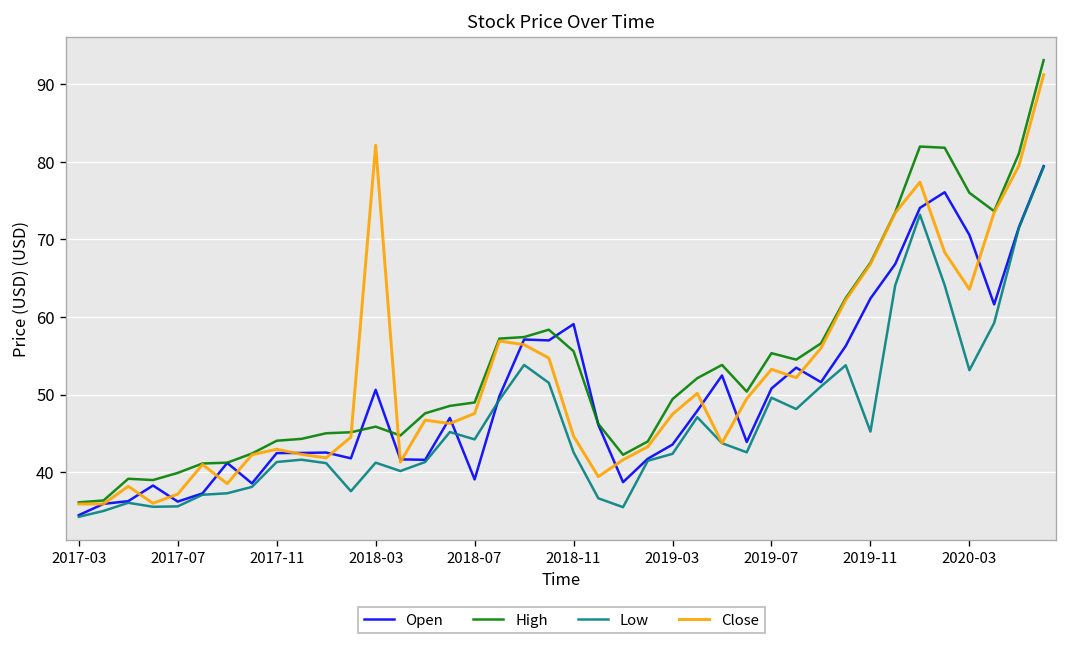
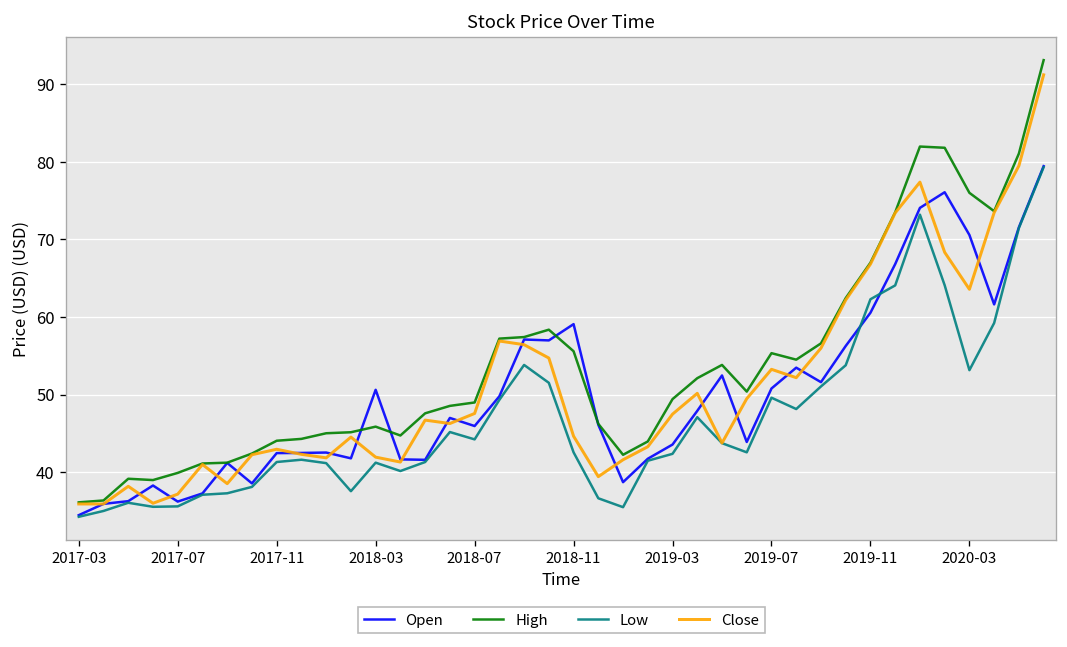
  {
    "Open": {
      "2017-07": 36,
      "2017-11": 42,
      "2018-03": 51,
-     "2018-07": 39,
+     "2018-07": 46,
      "2018-11": 59,
      "2019-03": 44,
      "2019-07": 51,
-     "2019-11": 62,
+     "2019-11": 61,
      "2020-03": 71
    },
    "High": {
      "2017-07": 40,
      "2017-11": 44,
      "2018-03": 46,
      "2018-07": 49,
      "2018-11": 56,
      "2019-03": 49,
      "2019-07": 55,
      "2020-03": 76
    },
    "Low": {
      "2017-07": 36,
      "2017-11": 41,
      "2018-03": 41,
      "2018-07": 44,
      "2018-11": 43,
      "2019-03": 42,
      "2019-07": 50,
-     "2019-11": 45,
+     "2019-11": 62,
      "2020-03": 53
    },
    "Close": {
      "2017-07": 37,
      "2017-11": 43,
-     "2018-03": 82,
+     "2018-03": 42,
      "2018-07": 48,
      "2018-11": 45,
      "2019-03": 47,
      "2019-07": 53,
      "2020-03": 64
    }
  }
